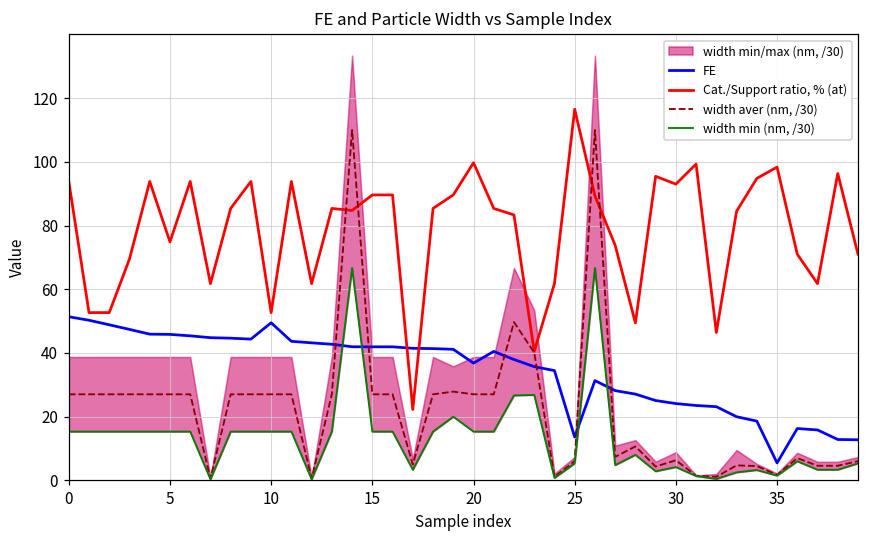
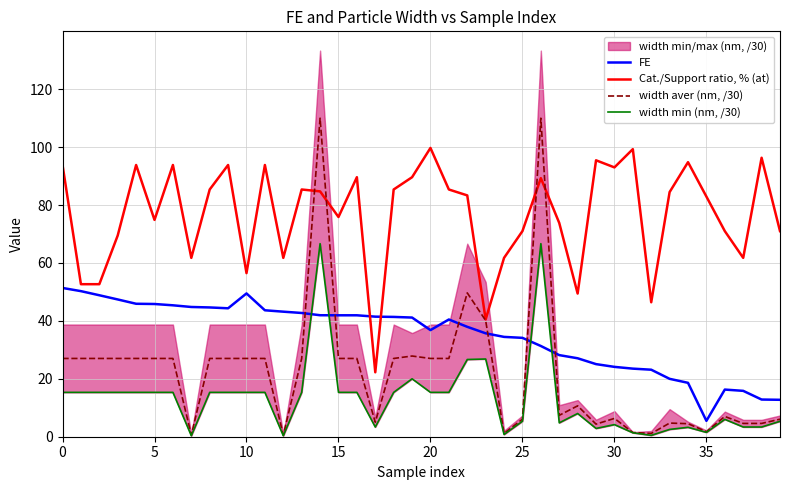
  {
    "FE": {
      "0": 51,
      "5": 46,
      "10": 49,
      "15": 42,
      "20": 37,
-     "25": 14,
+     "25": 34,
      "30": 24,
      "35": 5
    },
    "Cat./Support ratio, % (at)": {
      "0": 94,
      "5": 75,
-     "10": 53,
-     "15": 90,
+     "10": 56,
+     "15": 76,
      "20": 100,
-     "25": 117,
+     "25": 71,
      "30": 93,
-     "35": 98
+     "35": 83
    },
    "width aver (nm, /30)": {
      "0": 27,
      "5": 27,
      "10": 27,
      "15": 27,
      "20": 27,
      "30": 6
    },
    "width min (nm, /30)": {
      "0": 15,
      "5": 15,
      "10": 15,
      "15": 15,
      "20": 15,
      "30": 4
    }
  }
